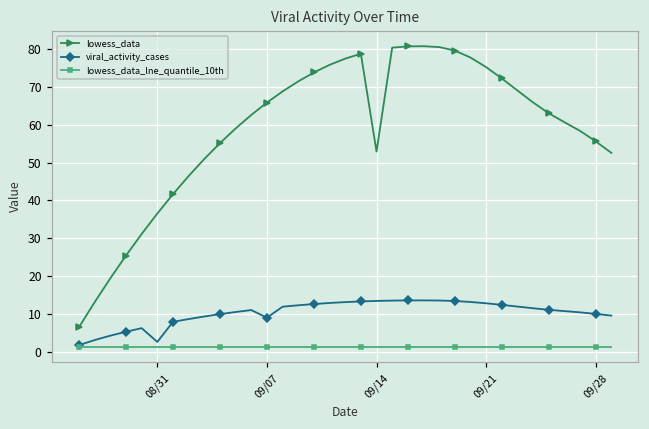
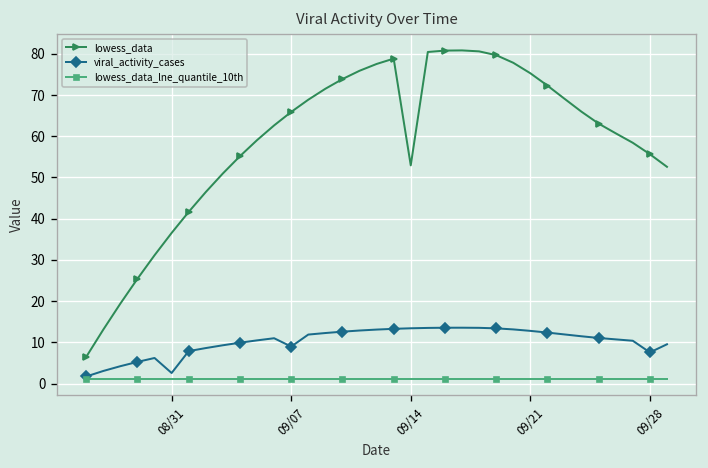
  {
    "lowess_data": {
      "08/31": 37,
      "09/07": 66,
      "09/14": 53,
      "09/21": 75,
      "09/28": 56
    },
    "viral_activity_cases": {
      "08/31": 3,
      "09/07": 9,
      "09/14": 13,
      "09/21": 13,
-     "09/28": 10
+     "09/28": 8
    },
    "lowess_data_lne_quantile_10th": {
      "08/31": 1,
      "09/07": 1,
      "09/14": 1,
      "09/21": 1,
      "09/28": 1
    }
  }
